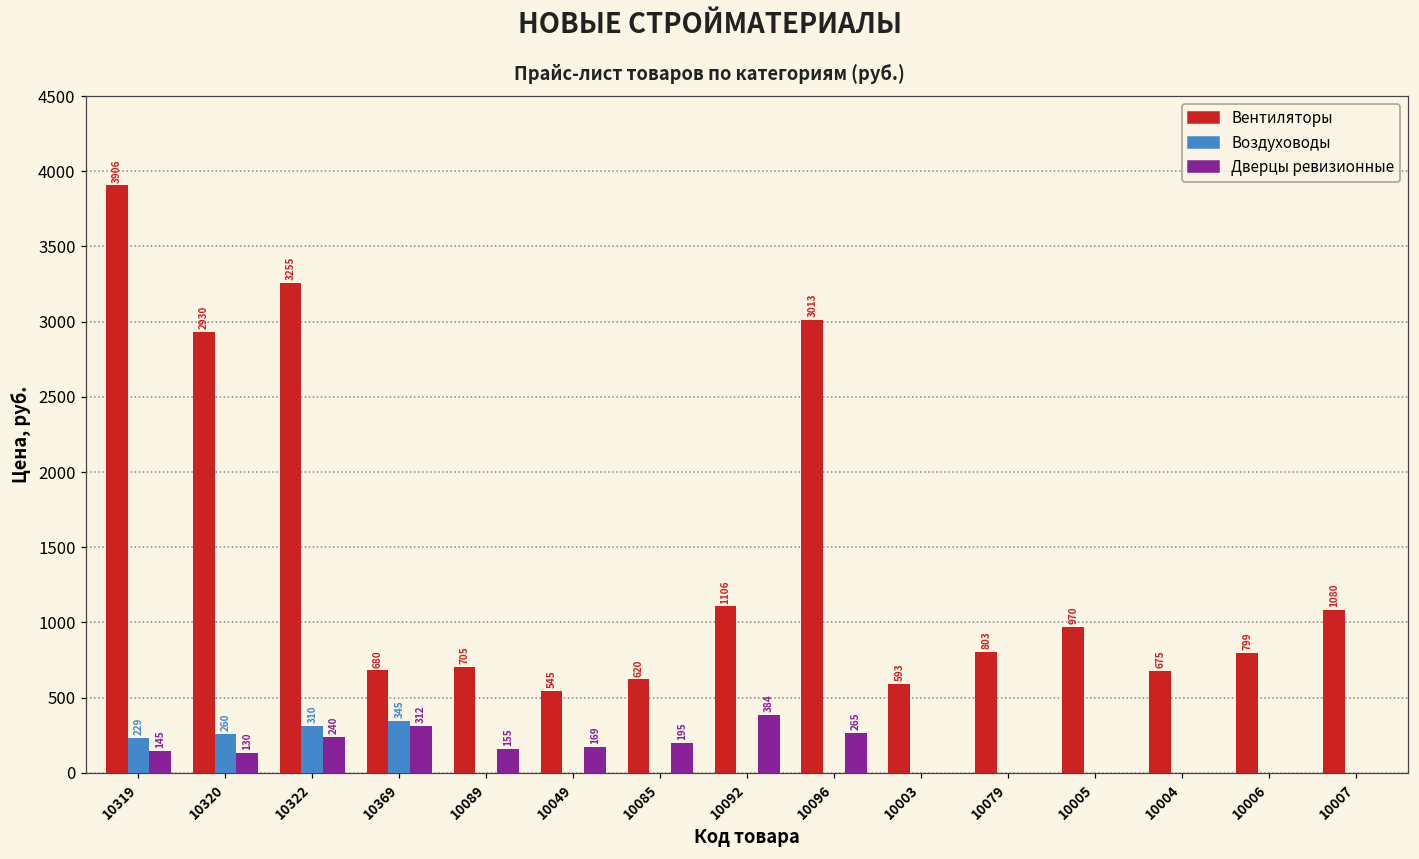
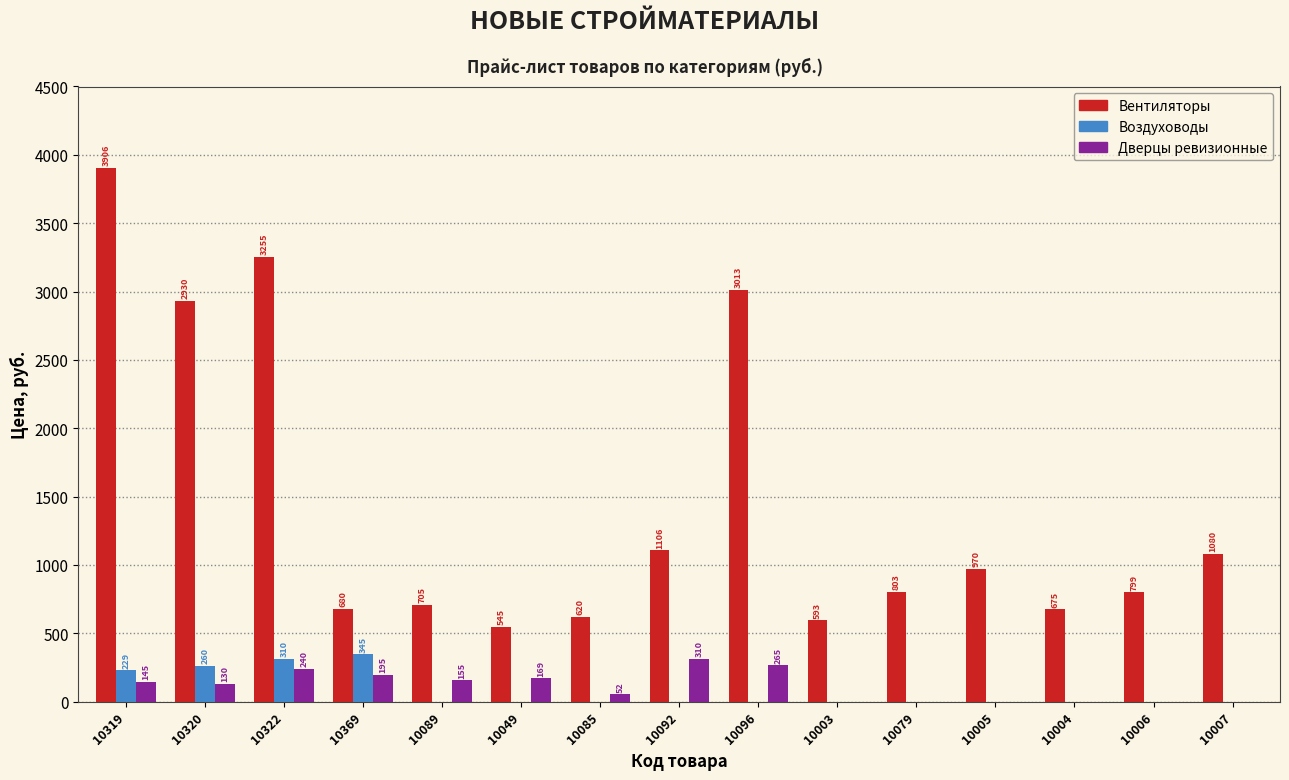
  {
    "Вентиляторы": {
      "10319": 3906,
      "10320": 2930,
      "10322": 3255,
      "10369": 680,
      "10089": 705,
      "10049": 545,
      "10085": 620,
      "10092": 1106,
      "10096": 3013,
      "10003": 593,
      "10079": 803,
      "10005": 970,
      "10004": 675,
      "10006": 799,
      "10007": 1080
    },
    "Воздуховоды": {
      "10319": 229,
      "10320": 260,
      "10322": 310,
      "10369": 345
    },
    "Дверцы ревизионные": {
      "10319": 145,
      "10320": 130,
      "10322": 240,
-     "10369": 312,
+     "10369": 195,
      "10089": 155,
      "10049": 169,
-     "10085": 195,
-     "10092": 384,
+     "10085": 52,
+     "10092": 310,
      "10096": 265
    }
  }
